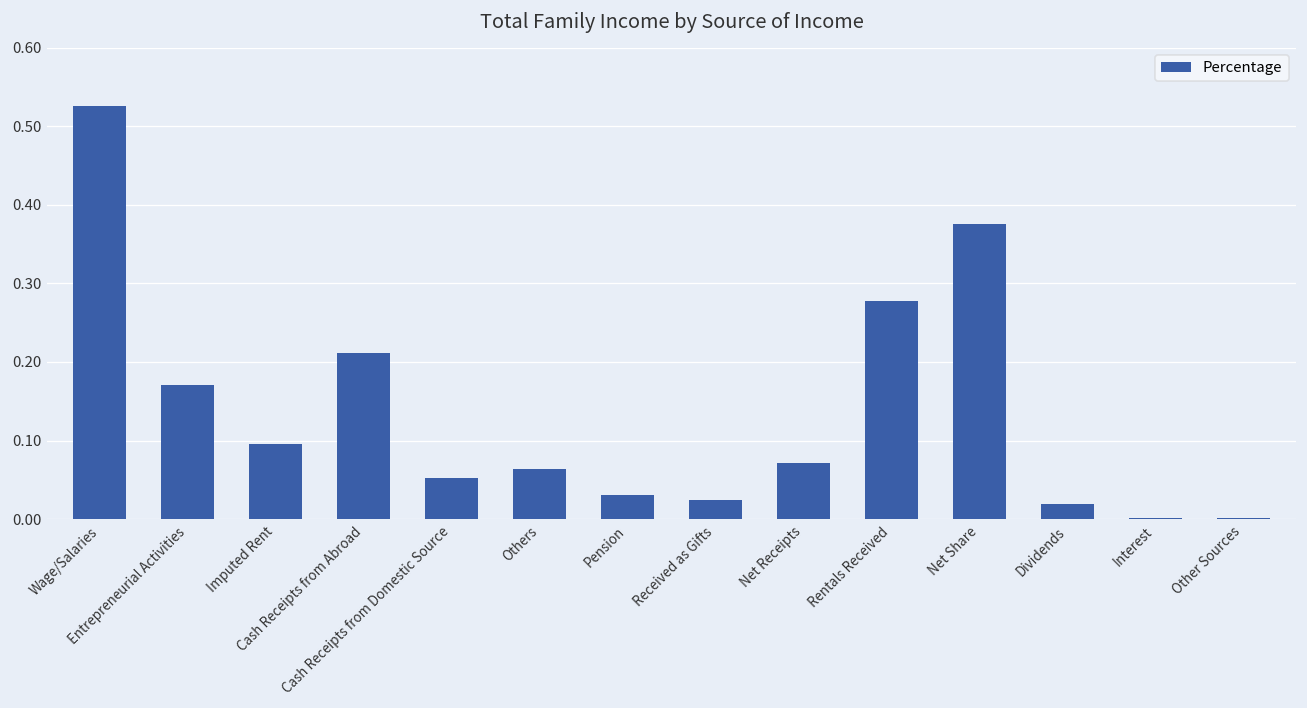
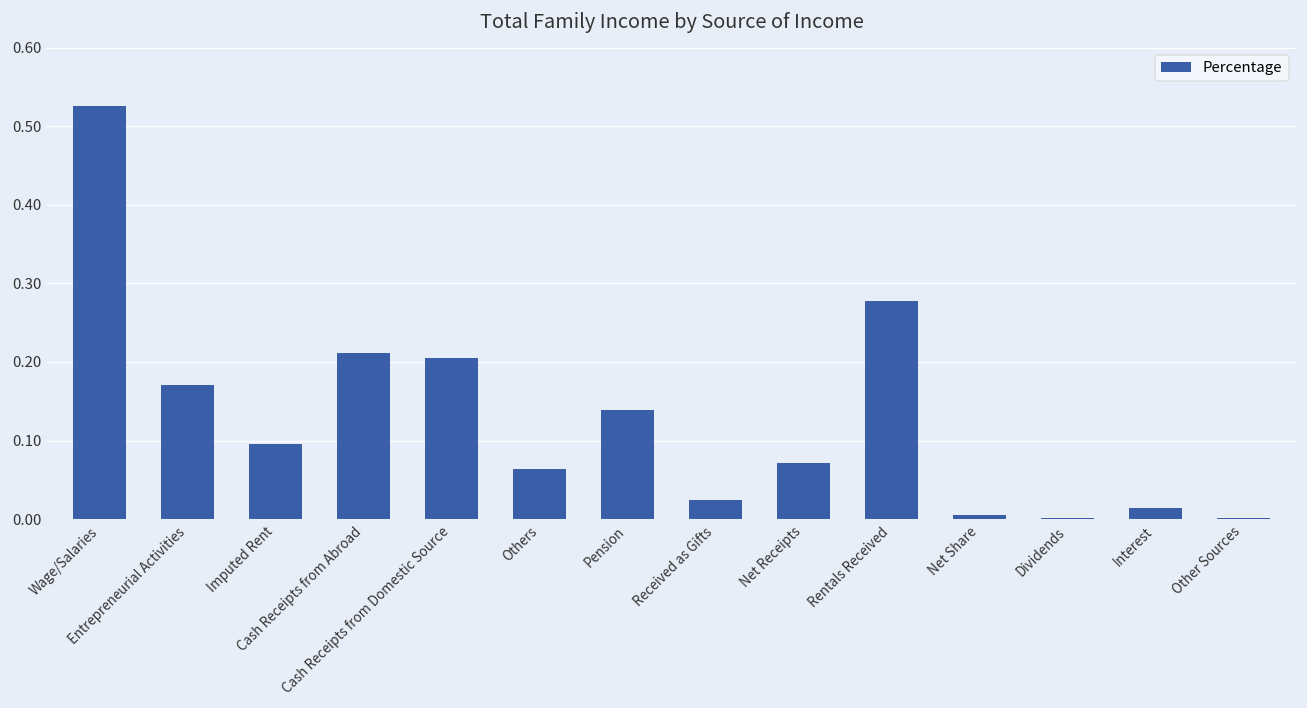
  {
    "Wage/Salaries": 0.53,
    "Entrepreneurial Activities": 0.17,
    "Imputed Rent": 0.10,
    "Cash Receipts from Abroad": 0.21,
-   "Cash Receipts from Domestic Source": 0.05,
+   "Cash Receipts from Domestic Source": 0.21,
    "Others": 0.06,
-   "Pension": 0.03,
+   "Pension": 0.14,
    "Received as Gifts": 0.02,
    "Net Receipts": 0.07,
    "Rentals Received": 0.28,
-   "Net Share": 0.38,
-   "Dividends": 0.02,
-   "Interest": 0.00
+   "Net Share": 0.01,
+   "Dividends": 0.00,
+   "Interest": 0.01
  }
